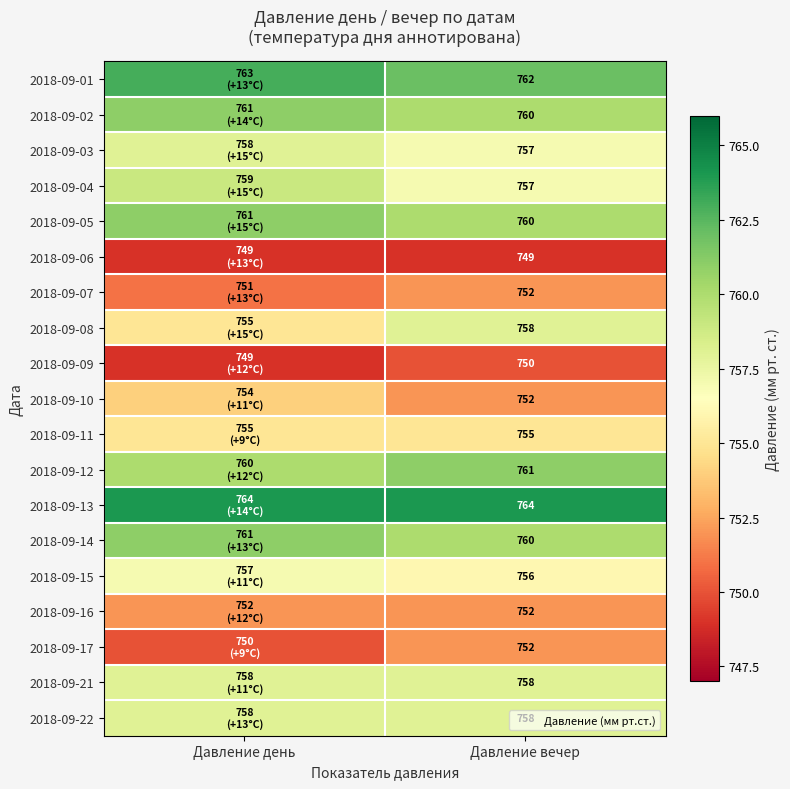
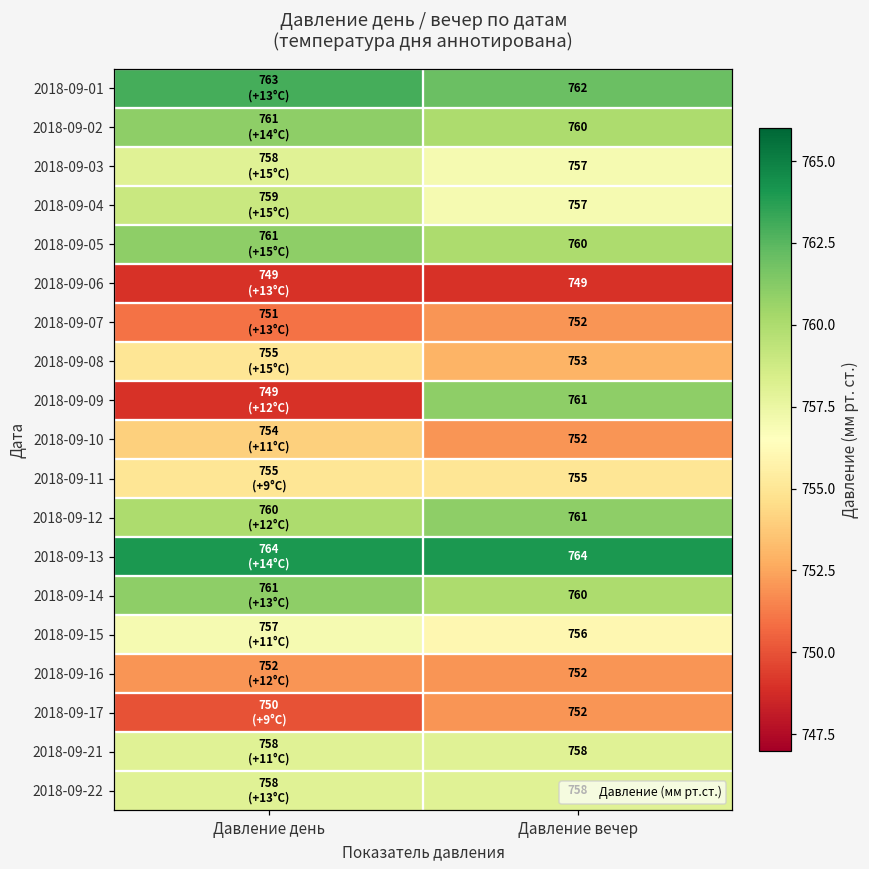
  {
    "2018-09-01": {
      "Давление вечер": 762
    },
    "2018-09-02": {
      "Давление вечер": 760
    },
    "2018-09-03": {
      "Давление вечер": 757
    },
    "2018-09-04": {
      "Давление вечер": 757
    },
    "2018-09-05": {
      "Давление вечер": 760
    },
    "2018-09-06": {
      "Давление вечер": 749
    },
    "2018-09-07": {
      "Давление вечер": 752
    },
    "2018-09-08": {
-     "Давление вечер": 758
+     "Давление вечер": 753
    },
    "2018-09-09": {
-     "Давление вечер": 750
+     "Давление вечер": 761
    },
    "2018-09-10": {
      "Давление вечер": 752
    },
    "2018-09-11": {
      "Давление вечер": 755
    },
    "2018-09-12": {
      "Давление вечер": 761
    },
    "2018-09-13": {
      "Давление вечер": 764
    },
    "2018-09-14": {
      "Давление вечер": 760
    },
    "2018-09-15": {
      "Давление вечер": 756
    },
    "2018-09-16": {
      "Давление вечер": 752
    },
    "2018-09-17": {
      "Давление вечер": 752
    },
    "2018-09-21": {
      "Давление вечер": 758
    }
  }
